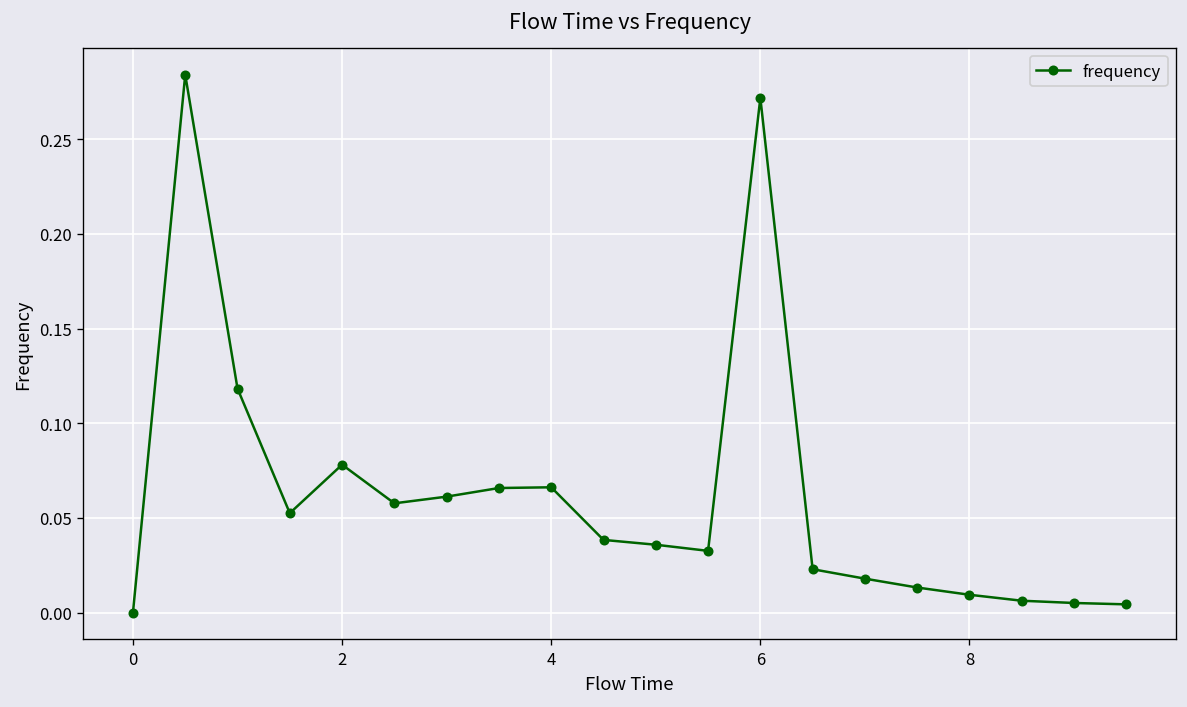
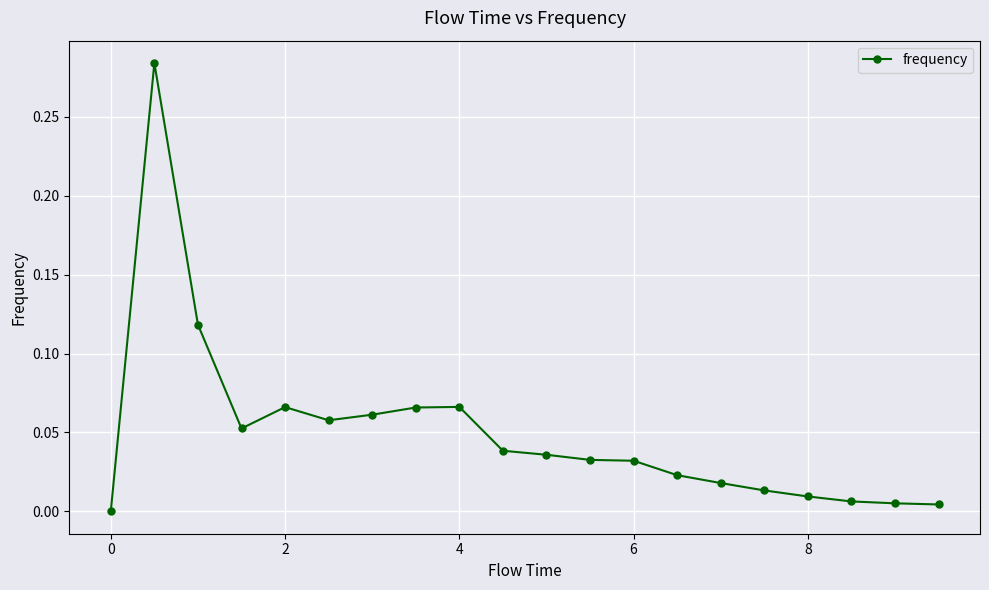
  {
    "0": 0.000,
-   "2": 0.078,
+   "2": 0.066,
    "4": 0.066,
-   "6": 0.272,
+   "6": 0.032,
    "8": 0.009
  }
